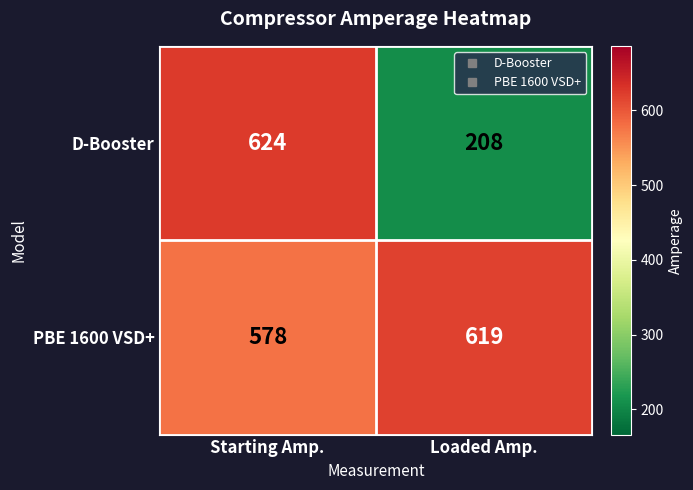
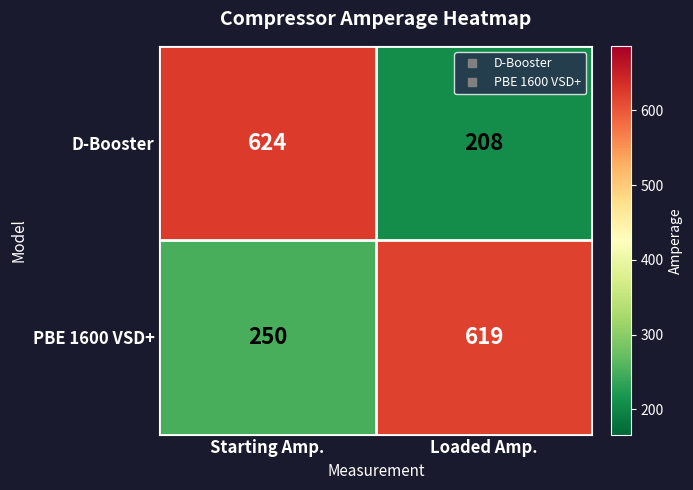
  {
    "D-Booster": {
      "Starting Amp.": 624,
      "Loaded Amp.": 208
    },
    "PBE 1600 VSD+": {
-     "Starting Amp.": 578,
+     "Starting Amp.": 250,
      "Loaded Amp.": 619
    }
  }
